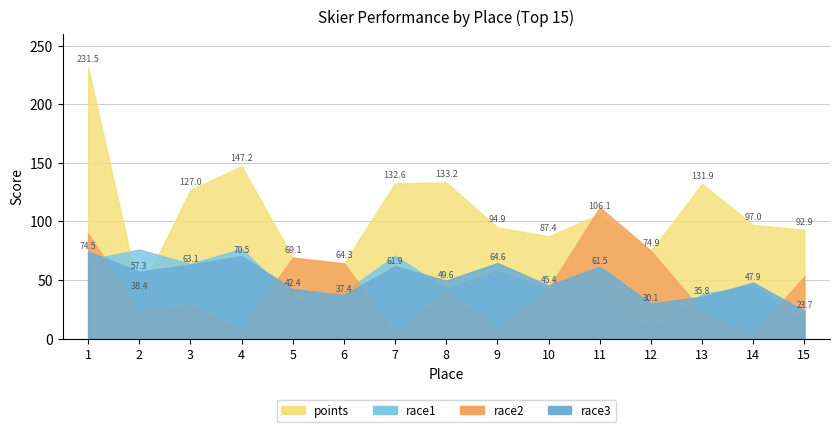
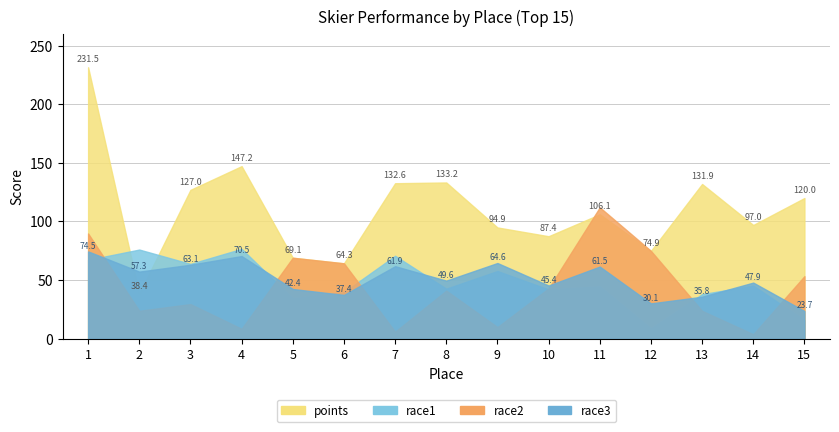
  {
    "points": {
      "1": 231.5,
      "2": 38.4,
      "3": 127.0,
      "4": 147.2,
      "7": 132.6,
      "8": 133.2,
      "9": 94.9,
      "10": 87.4,
      "11": 106.1,
      "13": 131.9,
      "14": 97.0,
-     "15": 92.9
+     "15": 120.0
    },
    "race2": {
      "1": 90,
      "2": 24,
      "3": 30,
      "4": 8,
      "7": 6,
      "9": 10,
      "13": 24,
      "14": 4,
      "15": 53
    }
  }
